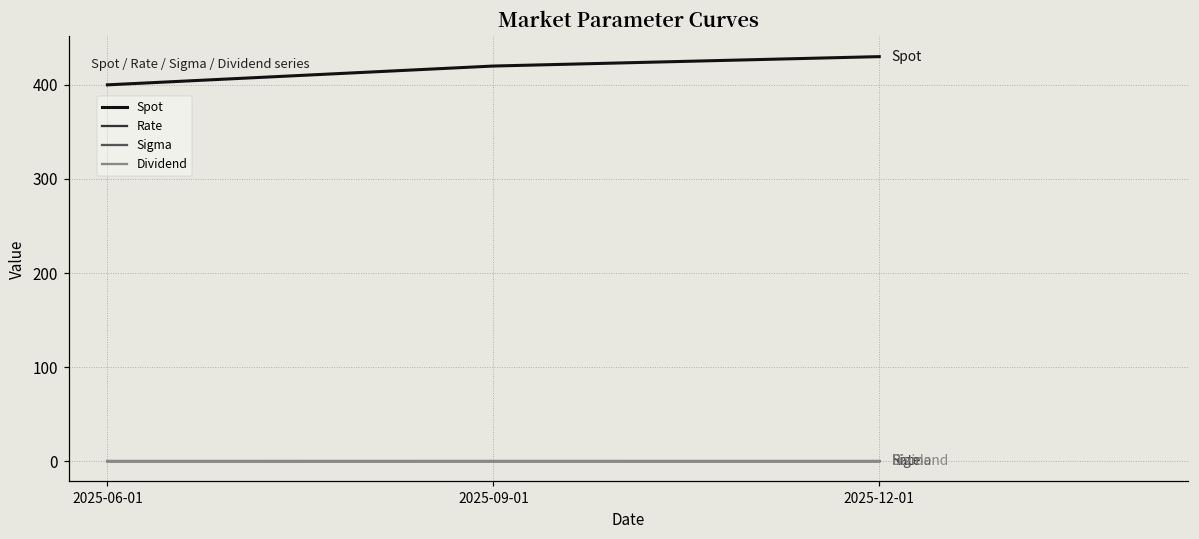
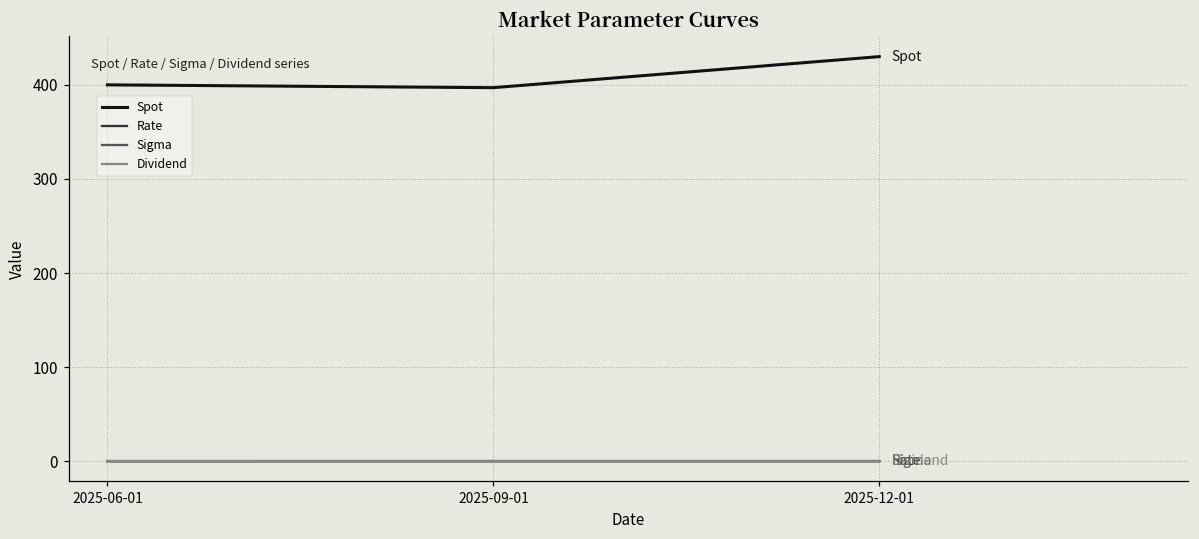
  {
    "Spot": {
      "2025-06-01": 400,
-     "2025-09-01": 420,
+     "2025-09-01": 400,
      "2025-12-01": 430
    },
    "Dividend": {
      "2025-06-01": 0,
      "2025-09-01": 0,
      "2025-12-01": 0
    }
  }
